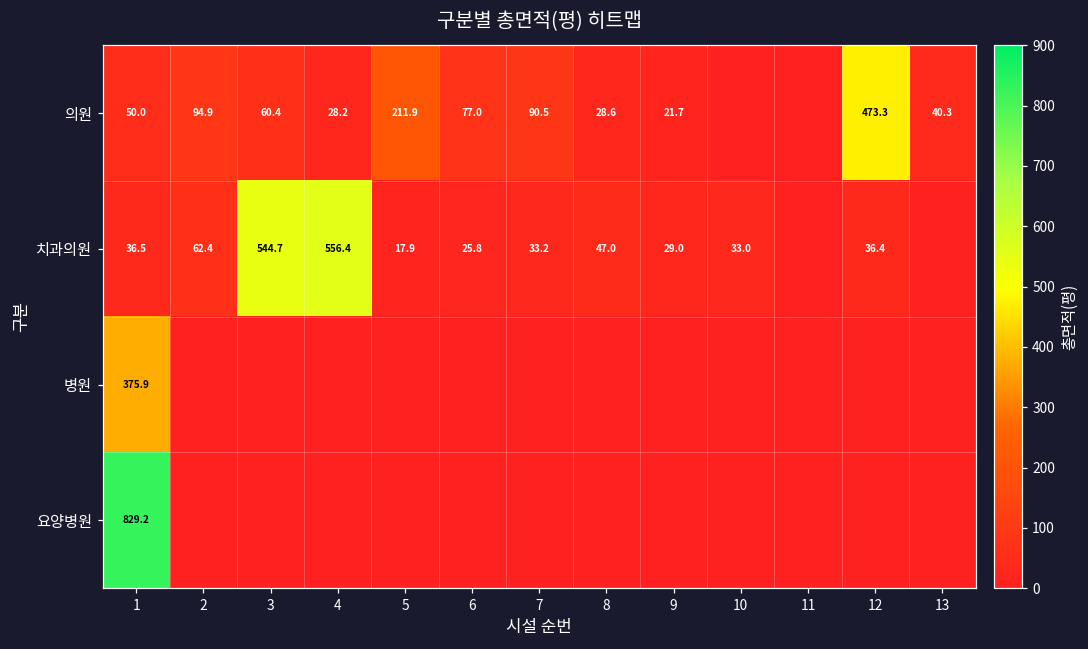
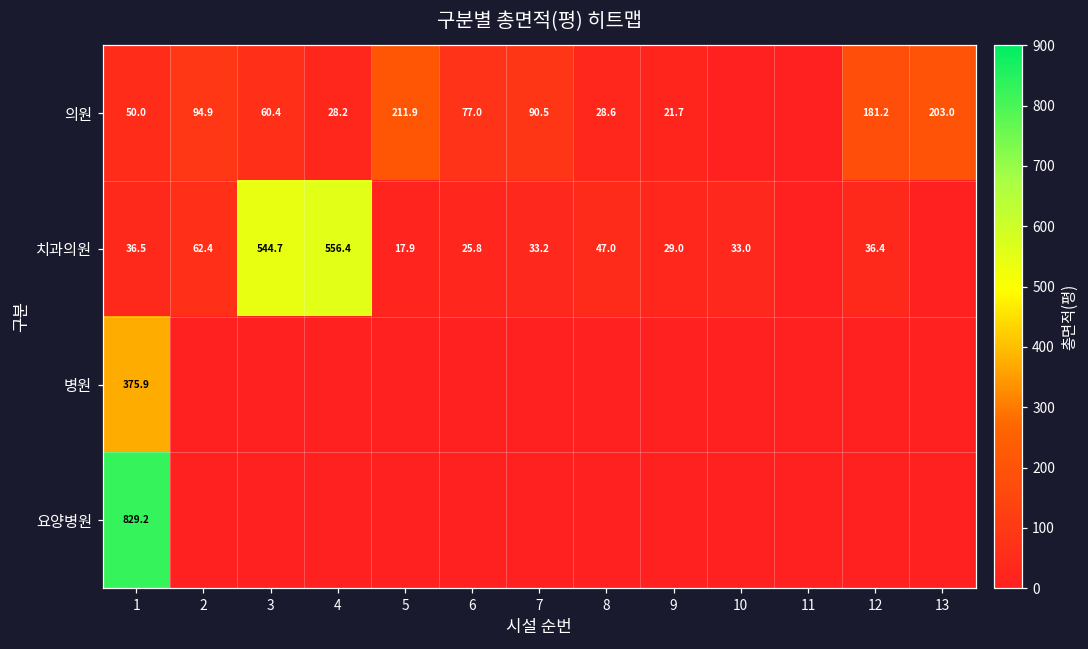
  {
    "의원": {
      "1": 50.0,
      "2": 94.9,
      "3": 60.4,
      "4": 28.2,
      "5": 211.9,
      "6": 77.0,
      "7": 90.5,
      "8": 28.6,
      "9": 21.7,
-     "12": 473.3,
-     "13": 40.3
+     "12": 181.2,
+     "13": 203.0
    },
    "치과의원": {
      "1": 36.5,
      "2": 62.4,
      "3": 544.7,
      "4": 556.4,
      "5": 17.9,
      "6": 25.8,
      "7": 33.2,
      "8": 47.0,
      "9": 29.0,
      "10": 33.0,
      "12": 36.4
    },
    "병원": {
      "1": 375.9
    },
    "요양병원": {
      "1": 829.2
    }
  }
